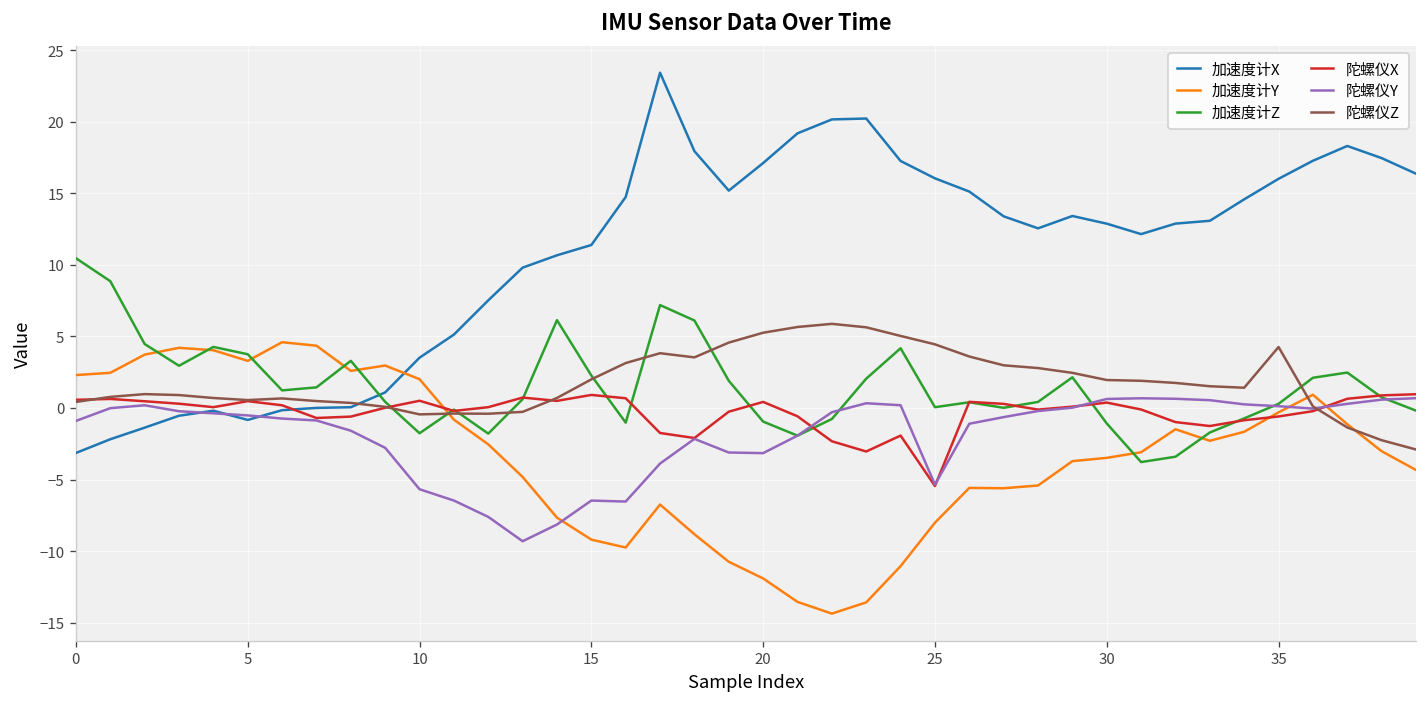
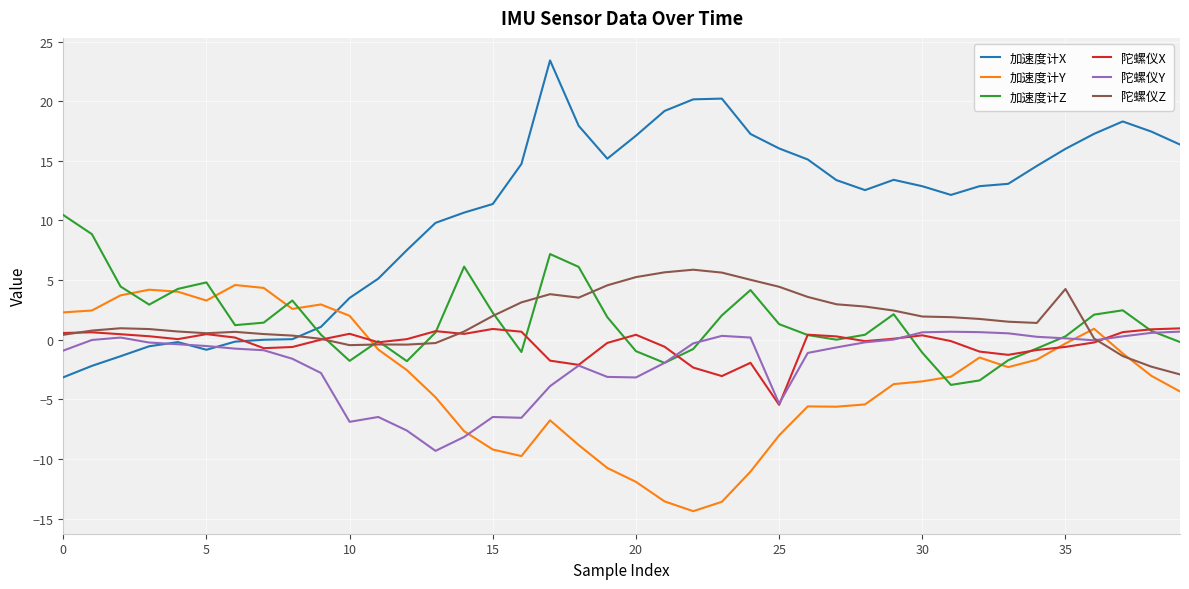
  {
    "加速度计X": {
      "0": -3.1,
      "5": -0.8,
      "10": 3.5,
      "15": 11.4,
      "20": 17.1,
      "25": 16.0,
      "30": 12.9,
      "35": 16.0
    },
    "加速度计Y": {
      "0": 2.3,
      "5": 3.3,
      "10": 2.0,
      "15": -9.2,
      "20": -11.9,
      "25": -8.0,
      "30": -3.5,
      "35": -0.3
    },
    "加速度计Z": {
      "0": 10.5,
-     "5": 3.7,
+     "5": 4.8,
      "10": -1.8,
      "15": 2.3,
      "20": -1.0,
-     "25": 0.1,
+     "25": 1.3,
      "30": -1.1
    },
    "陀螺仪X": {
      "10": 0.5,
      "15": 0.9,
      "20": 0.4,
      "30": 0.4,
      "35": -0.6
    },
    "陀螺仪Y": {
      "0": -0.9,
      "5": -0.5,
-     "10": -5.7,
+     "10": -6.9,
      "15": -6.5,
      "20": -3.2,
      "30": 0.6
    },
    "陀螺仪Z": {
      "10": -0.5,
      "15": 2.0,
      "20": 5.3,
      "25": 4.4,
      "30": 1.9,
      "35": 4.3
    }
  }
